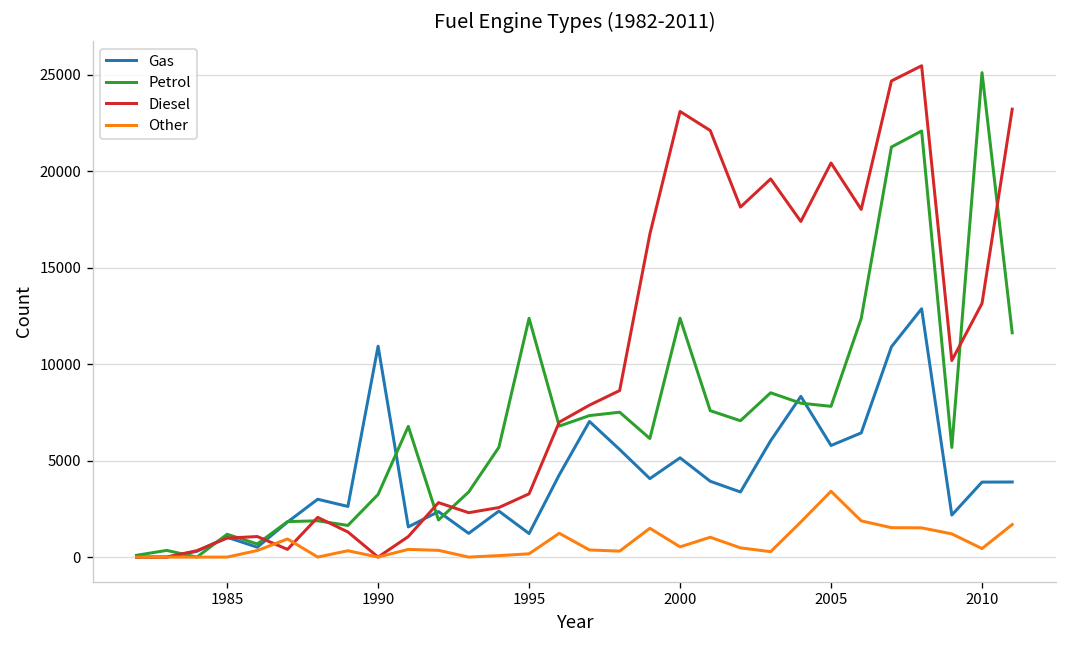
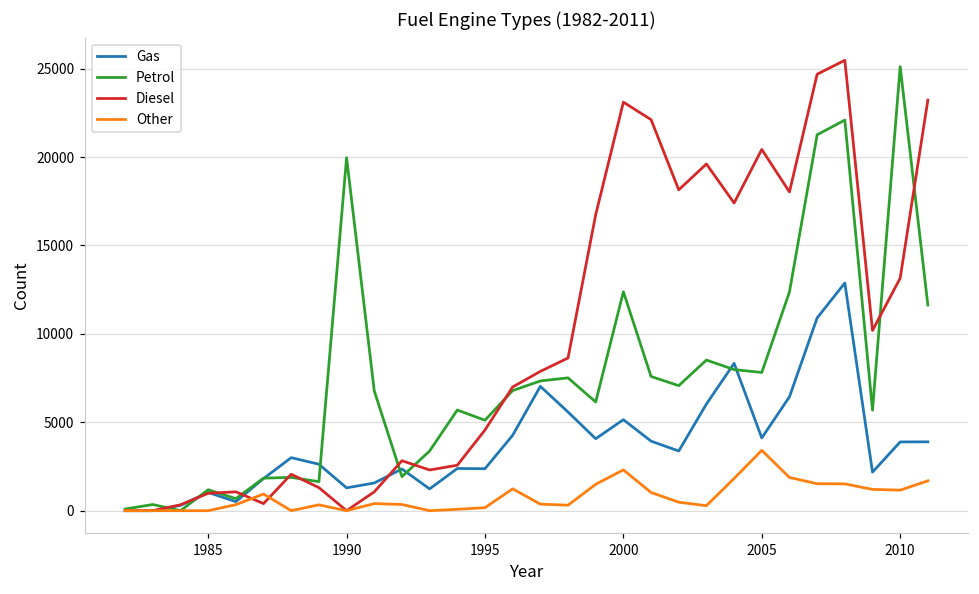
  {
    "Gas": {
-     "1990": 10900,
-     "1995": 1200,
+     "1990": 1300,
+     "1995": 2400,
      "2000": 5100,
-     "2005": 5800,
+     "2005": 4100,
      "2010": 3900
    },
    "Petrol": {
-     "1990": 3200,
-     "1995": 12400,
+     "1990": 20000,
+     "1995": 5100,
      "2000": 12400,
      "2005": 7800,
      "2010": 25100
    },
    "Diesel": {
-     "1995": 3300,
+     "1995": 4600,
      "2000": 23100,
      "2005": 20400,
      "2010": 13200
    },
    "Other": {
      "1985": 0,
      "1995": 200,
-     "2000": 500,
+     "2000": 2300,
      "2005": 3400,
-     "2010": 400
+     "2010": 1200
    }
  }
